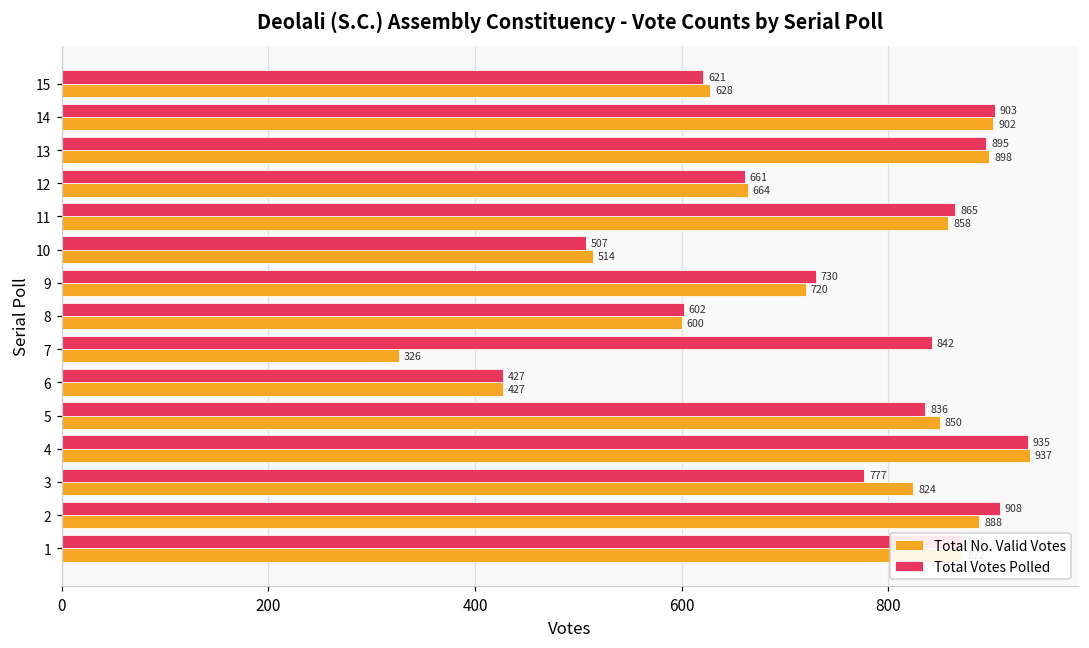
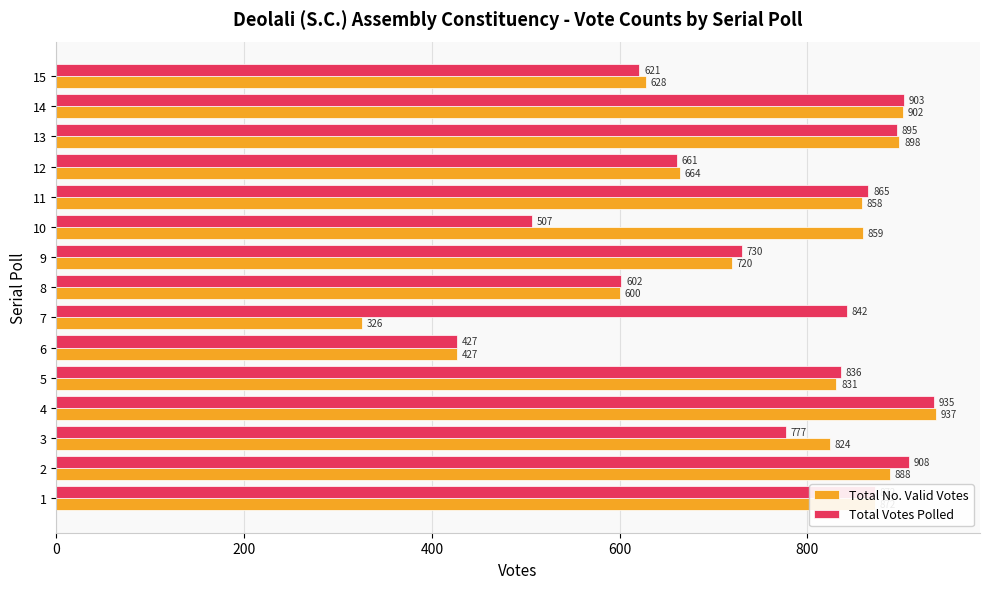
  {
    "Total No. Valid Votes": {
      "15": 628,
      "14": 902,
      "13": 898,
      "12": 664,
      "11": 858,
-     "10": 514,
+     "10": 859,
      "9": 720,
      "8": 600,
      "7": 326,
      "6": 427,
-     "5": 850,
+     "5": 831,
      "4": 937,
      "3": 824,
      "2": 888
    },
    "Total Votes Polled": {
      "15": 621,
      "14": 903,
      "13": 895,
      "12": 661,
      "11": 865,
      "10": 507,
      "9": 730,
      "8": 602,
      "7": 842,
      "6": 427,
      "5": 836,
      "4": 935,
      "3": 777,
      "2": 908
    }
  }
